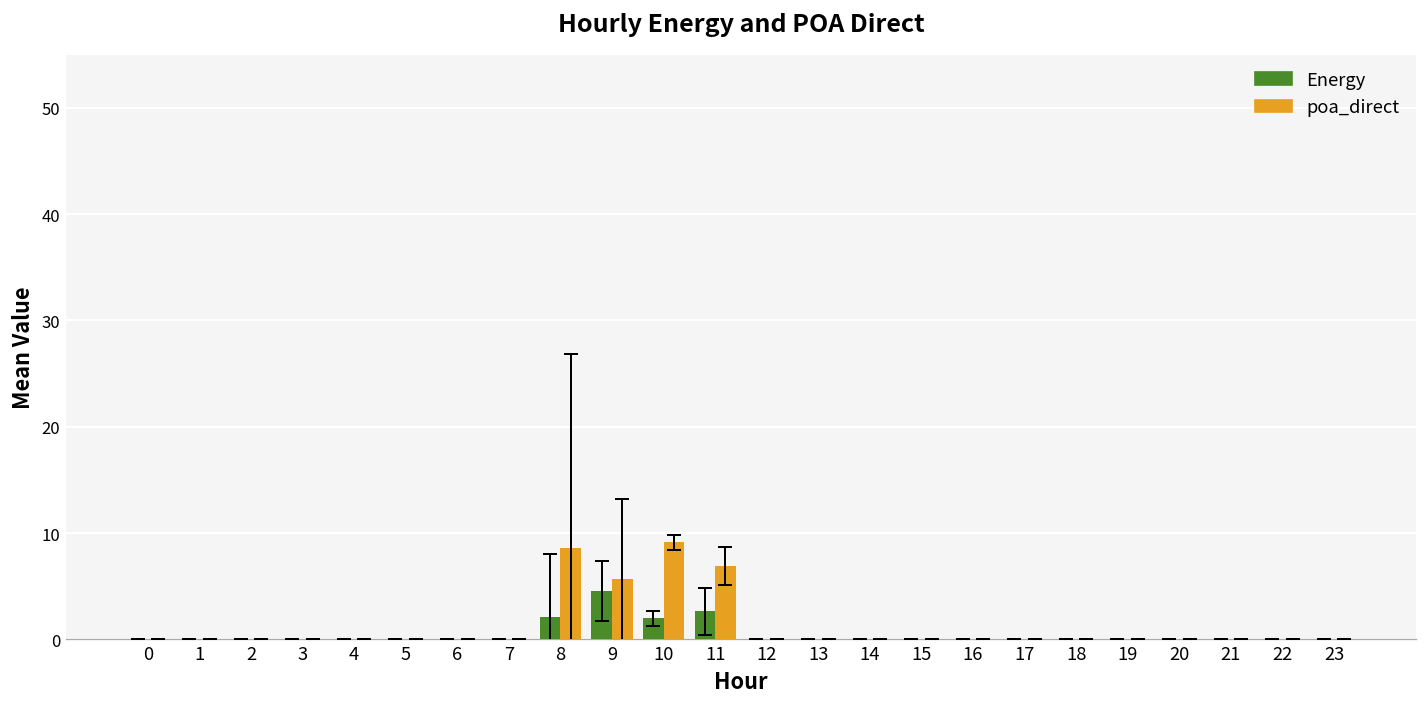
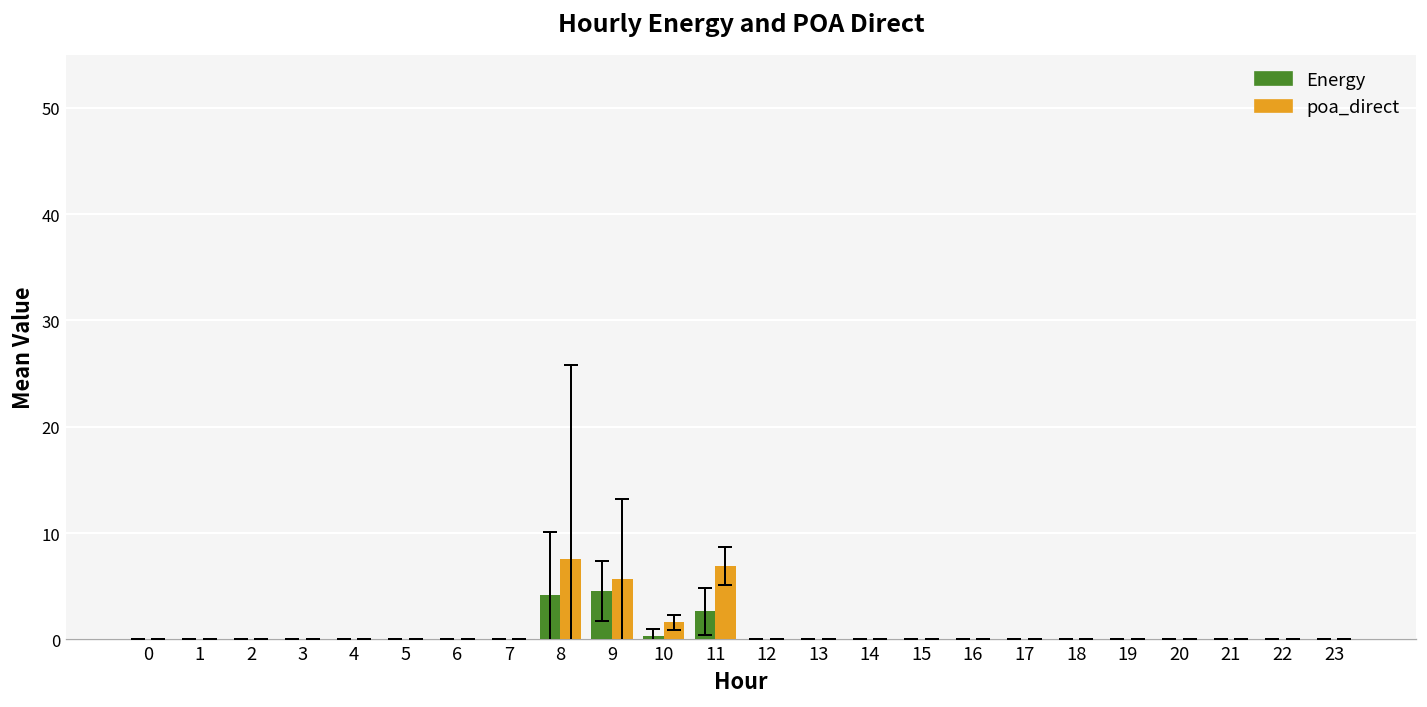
  {
    "Energy": {
      "0": 0,
      "1": 0,
      "2": 0,
      "3": 0,
      "4": 0,
      "5": 0,
      "6": 0,
      "7": 0,
-     "8": 2,
+     "8": 4,
      "9": 5,
-     "10": 2,
+     "10": 0,
      "11": 3,
      "12": 0,
      "13": 0,
      "14": 0,
      "15": 0,
      "16": 0,
      "17": 0,
      "18": 0,
      "19": 0,
      "20": 0,
      "21": 0,
      "22": 0,
      "23": 0
    },
    "poa_direct": {
      "0": 0,
      "1": 0,
      "2": 0,
      "3": 0,
      "4": 0,
      "5": 0,
      "6": 0,
      "7": 0,
-     "8": 9,
+     "8": 8,
      "9": 6,
-     "10": 9,
+     "10": 2,
      "11": 7,
      "12": 0,
      "13": 0,
      "14": 0,
      "15": 0,
      "16": 0,
      "17": 0,
      "18": 0,
      "19": 0,
      "20": 0,
      "21": 0,
      "22": 0,
      "23": 0
    }
  }
